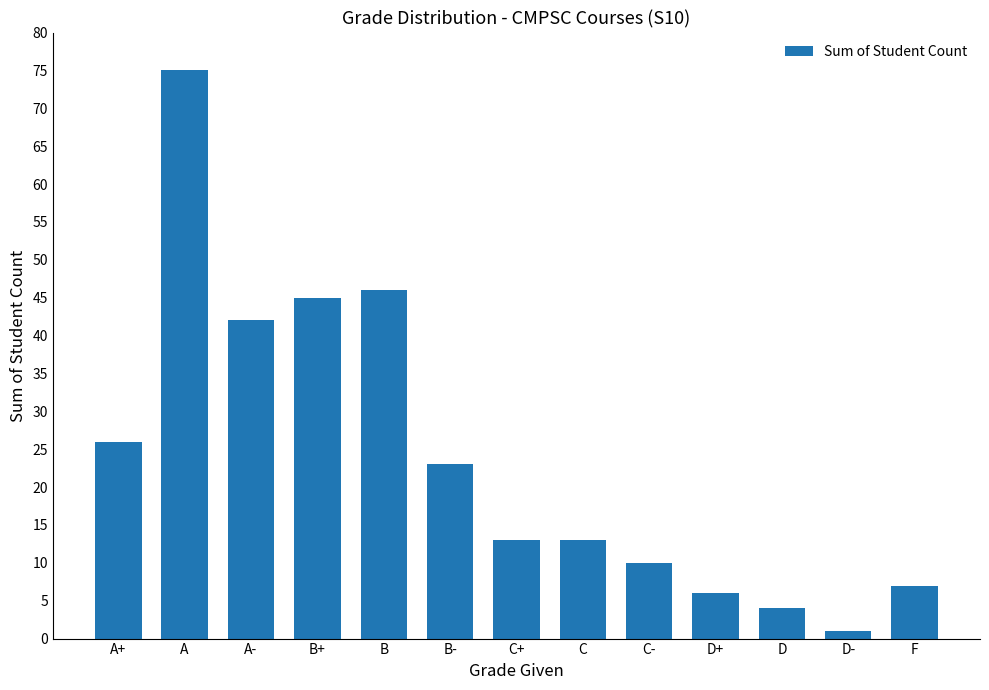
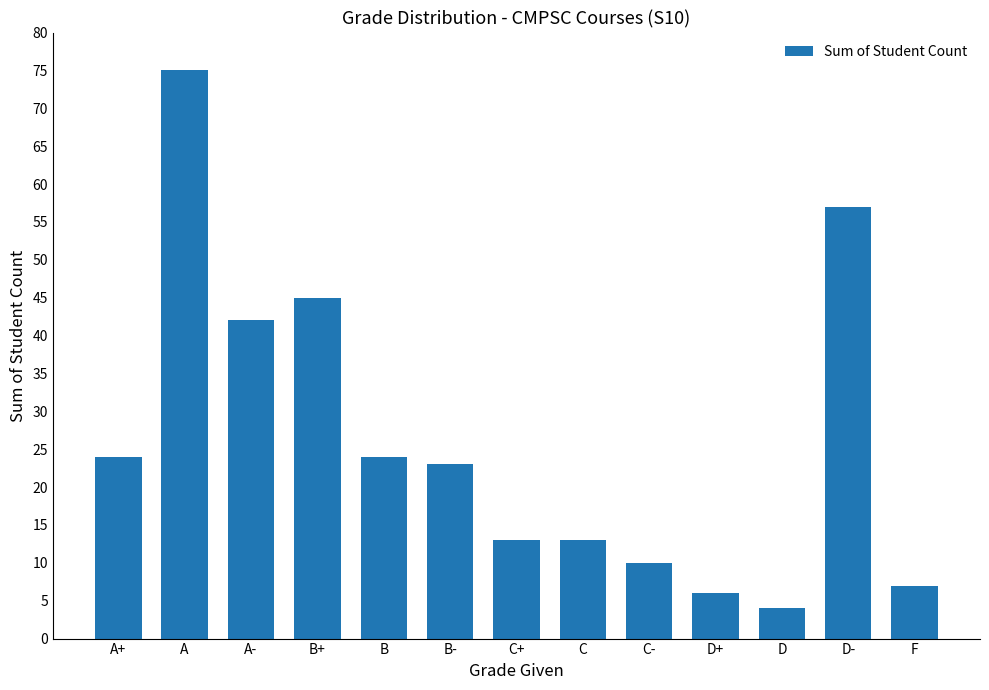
  {
-   "A+": 26,
+   "A+": 24,
    "A": 75,
    "A-": 42,
    "B+": 45,
-   "B": 46,
+   "B": 24,
    "B-": 23,
    "C+": 13,
    "C": 13,
    "C-": 10,
    "D+": 6,
    "D": 4,
-   "D-": 1,
+   "D-": 57,
    "F": 7
  }
